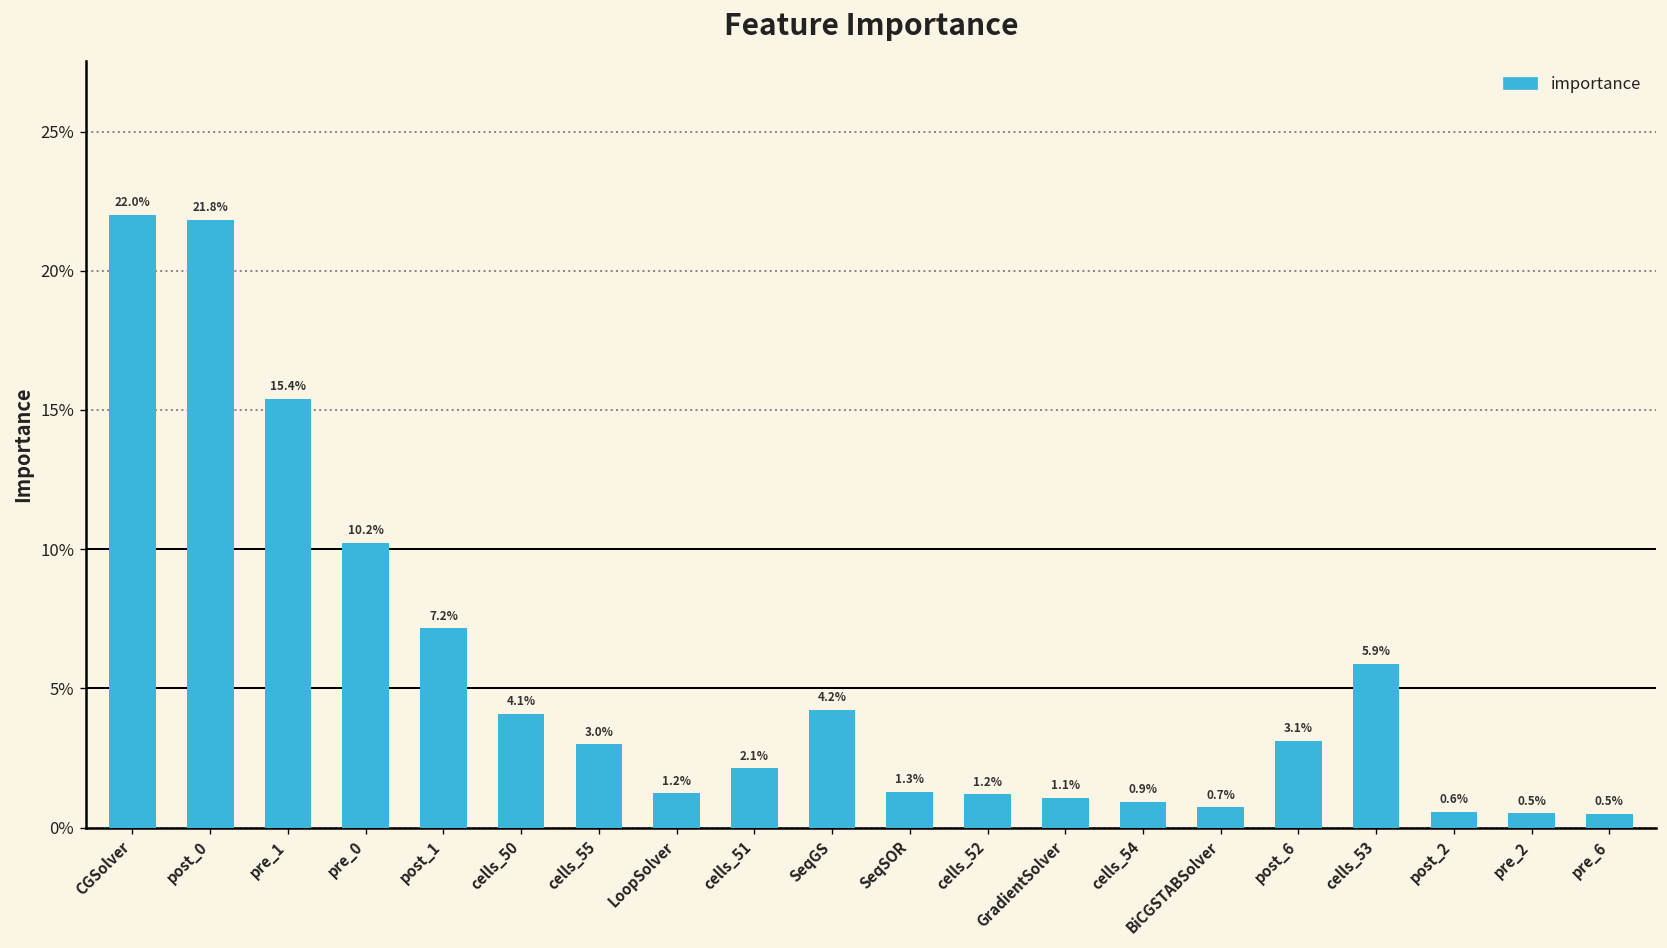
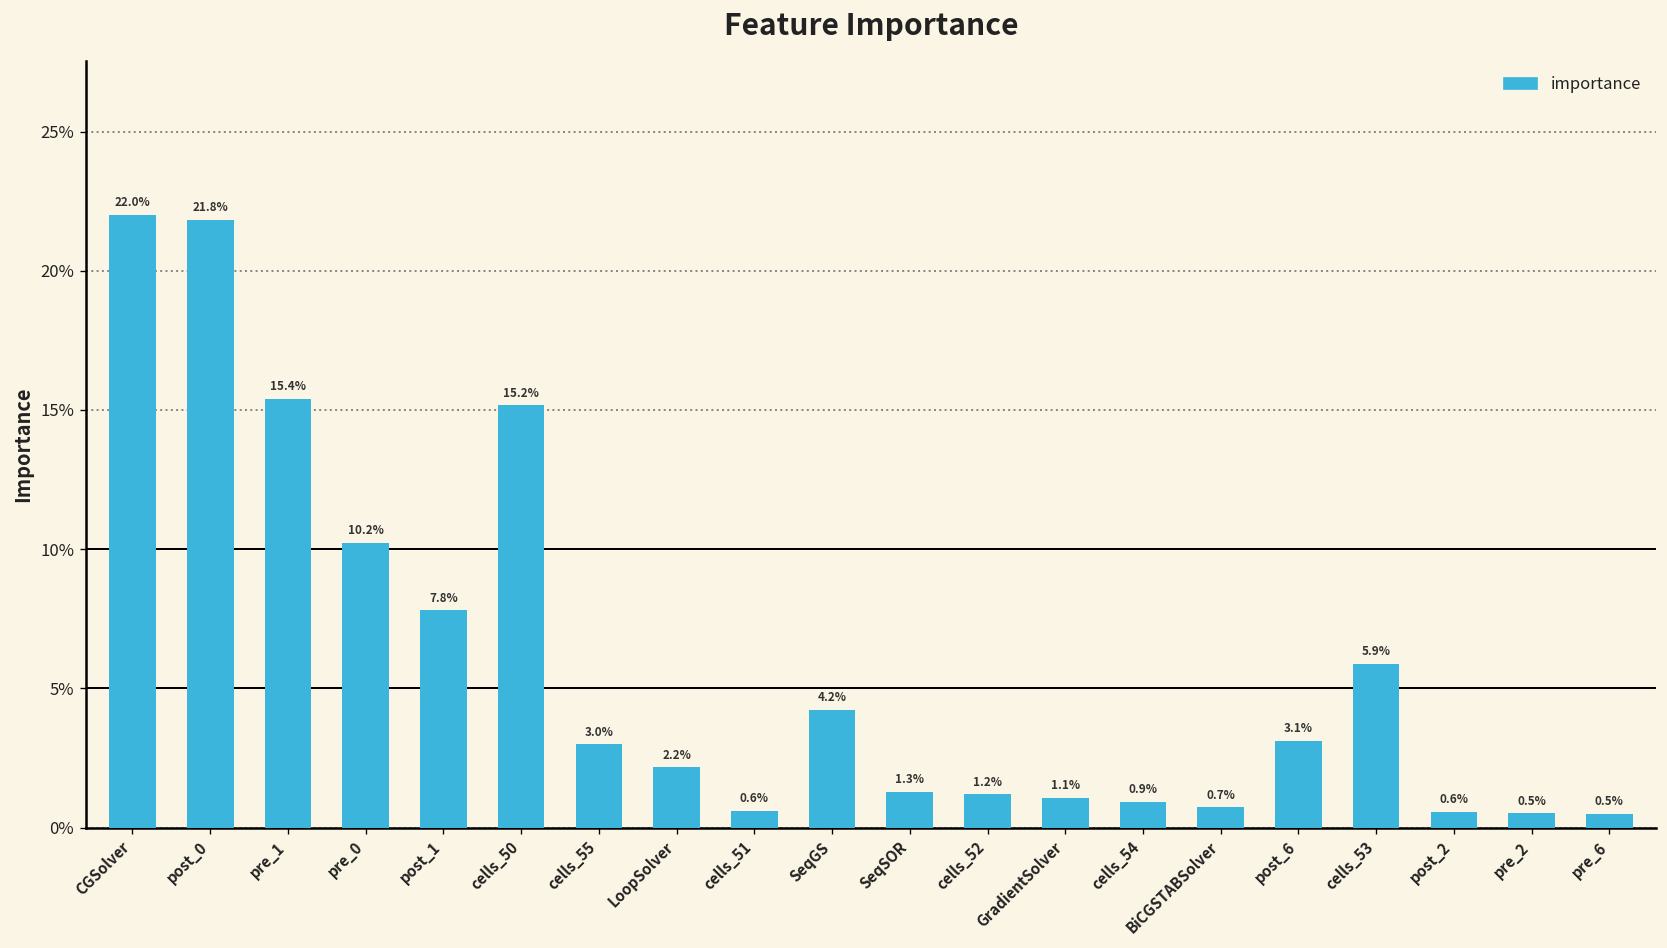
  {
    "CGSolver": "22.0%",
    "post_0": "21.8%",
    "pre_1": "15.4%",
    "pre_0": "10.2%",
-   "post_1": "7.2%",
-   "cells_50": "4.1%",
+   "post_1": "7.8%",
+   "cells_50": "15.2%",
    "cells_55": "3.0%",
-   "LoopSolver": "1.2%",
-   "cells_51": "2.1%",
+   "LoopSolver": "2.2%",
+   "cells_51": "0.6%",
    "SeqGS": "4.2%",
    "SeqSOR": "1.3%",
    "cells_52": "1.2%",
    "GradientSolver": "1.1%",
    "cells_54": "0.9%",
    "BiCGSTABSolver": "0.7%",
    "post_6": "3.1%",
    "cells_53": "5.9%",
    "post_2": "0.6%",
    "pre_2": "0.5%",
    "pre_6": "0.5%"
  }
